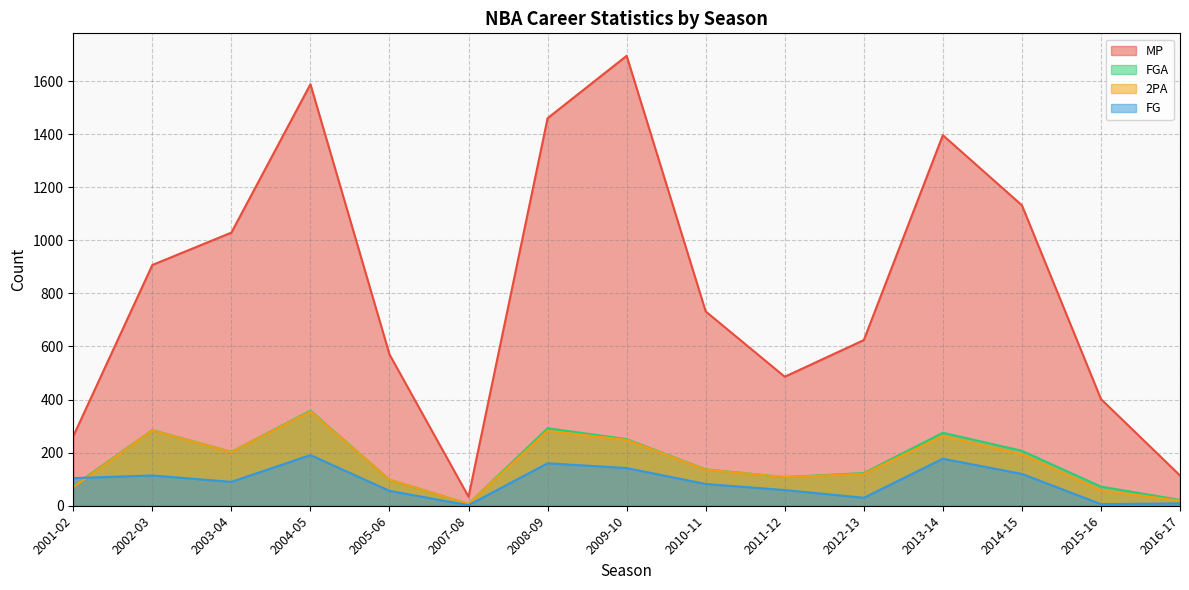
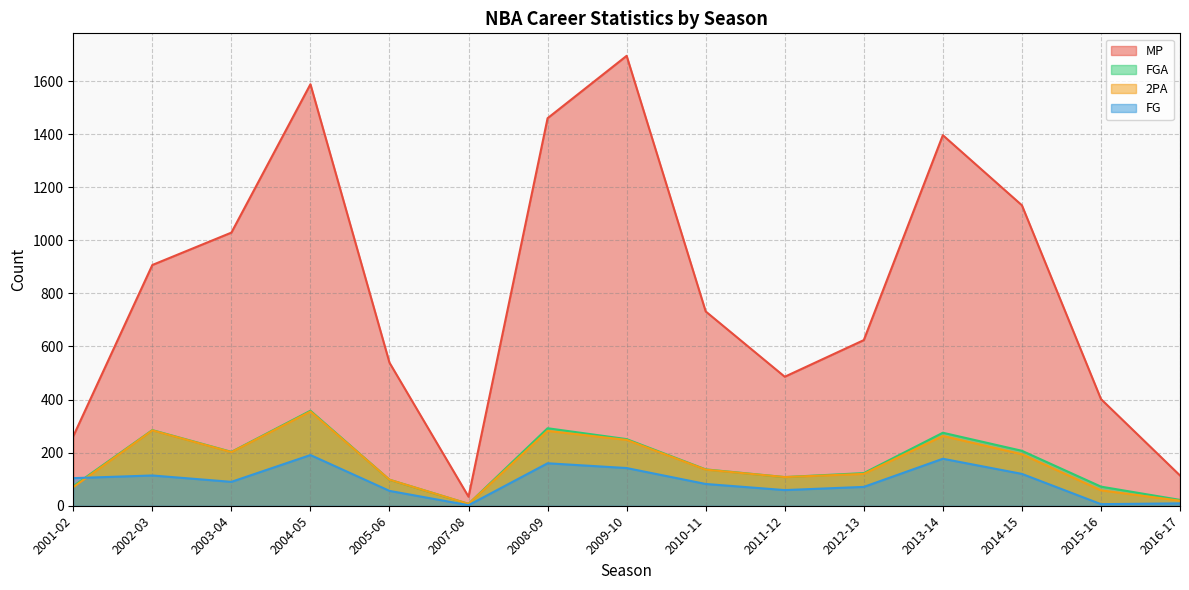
  {
    "MP": {
      "2001-02": 260,
      "2002-03": 910,
      "2003-04": 1030,
      "2004-05": 1590,
-     "2005-06": 570,
+     "2005-06": 540,
      "2007-08": 30,
      "2008-09": 1460,
      "2009-10": 1700,
      "2010-11": 730,
      "2011-12": 490,
      "2012-13": 620,
      "2013-14": 1400,
      "2014-15": 1130,
      "2015-16": 400,
      "2016-17": 110
    },
    "FGA": {
      "2008-09": 290,
      "2013-14": 280,
      "2014-15": 210,
      "2015-16": 70
    },
    "2PA": {
      "2008-09": 280,
      "2013-14": 260,
      "2014-15": 190,
      "2015-16": 60
    },
    "FG": {
      "2001-02": 100,
      "2002-03": 110,
      "2003-04": 90,
      "2004-05": 190,
      "2005-06": 60,
      "2008-09": 160,
      "2009-10": 140,
      "2010-11": 80,
      "2011-12": 60,
-     "2012-13": 30,
+     "2012-13": 70,
      "2013-14": 180,
      "2014-15": 120,
      "2015-16": 10,
      "2016-17": 10
    }
  }
